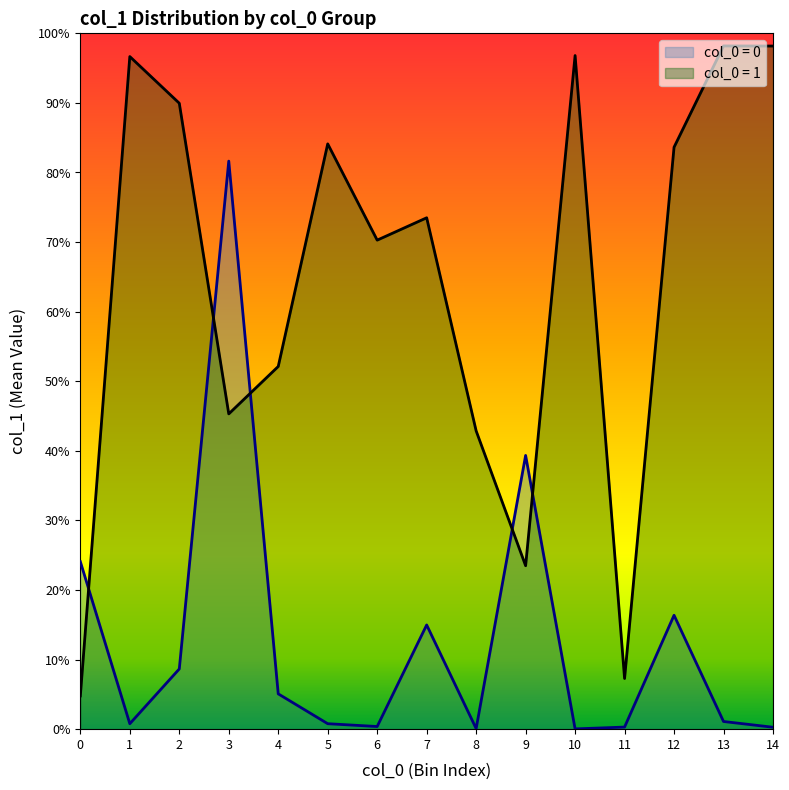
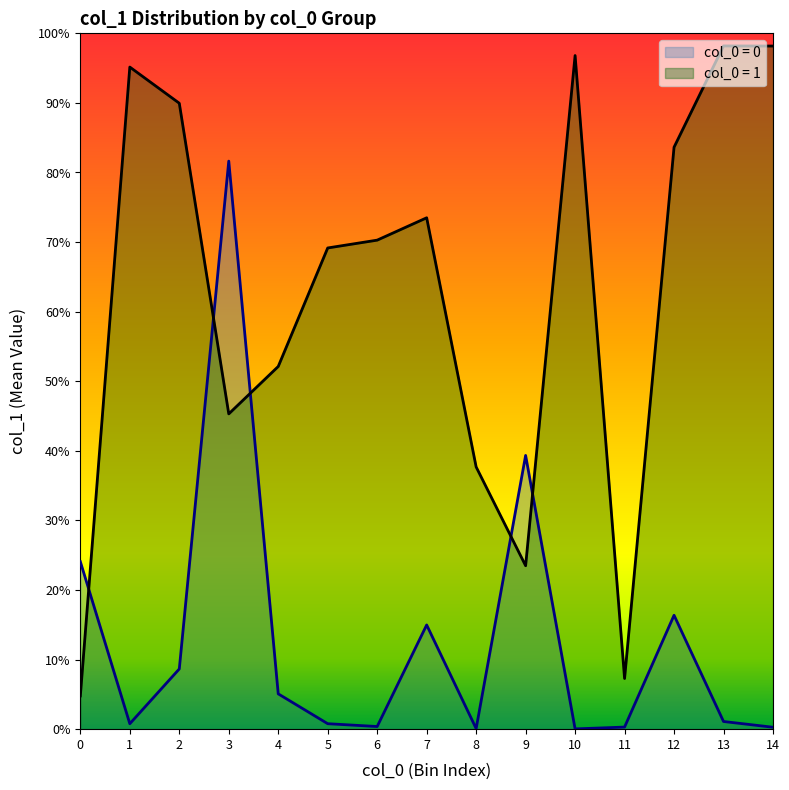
  {
    "col_0 = 0": {
      "0": "24%",
      "1": "1%",
      "2": "9%",
      "3": "82%",
      "4": "5%",
      "5": "1%",
      "6": "0%",
      "7": "15%",
      "8": "0%",
      "9": "39%",
      "10": "0%",
      "11": "0%",
      "12": "16%",
      "13": "1%",
      "14": "0%"
    },
    "col_0 = 1": {
      "0": "5%",
-     "1": "97%",
+     "1": "95%",
      "2": "90%",
      "3": "45%",
      "4": "52%",
-     "5": "84%",
+     "5": "69%",
      "6": "70%",
      "7": "73%",
-     "8": "43%",
+     "8": "38%",
      "9": "23%",
      "10": "97%",
      "11": "7%",
      "12": "84%",
      "14": "98%"
    }
  }
